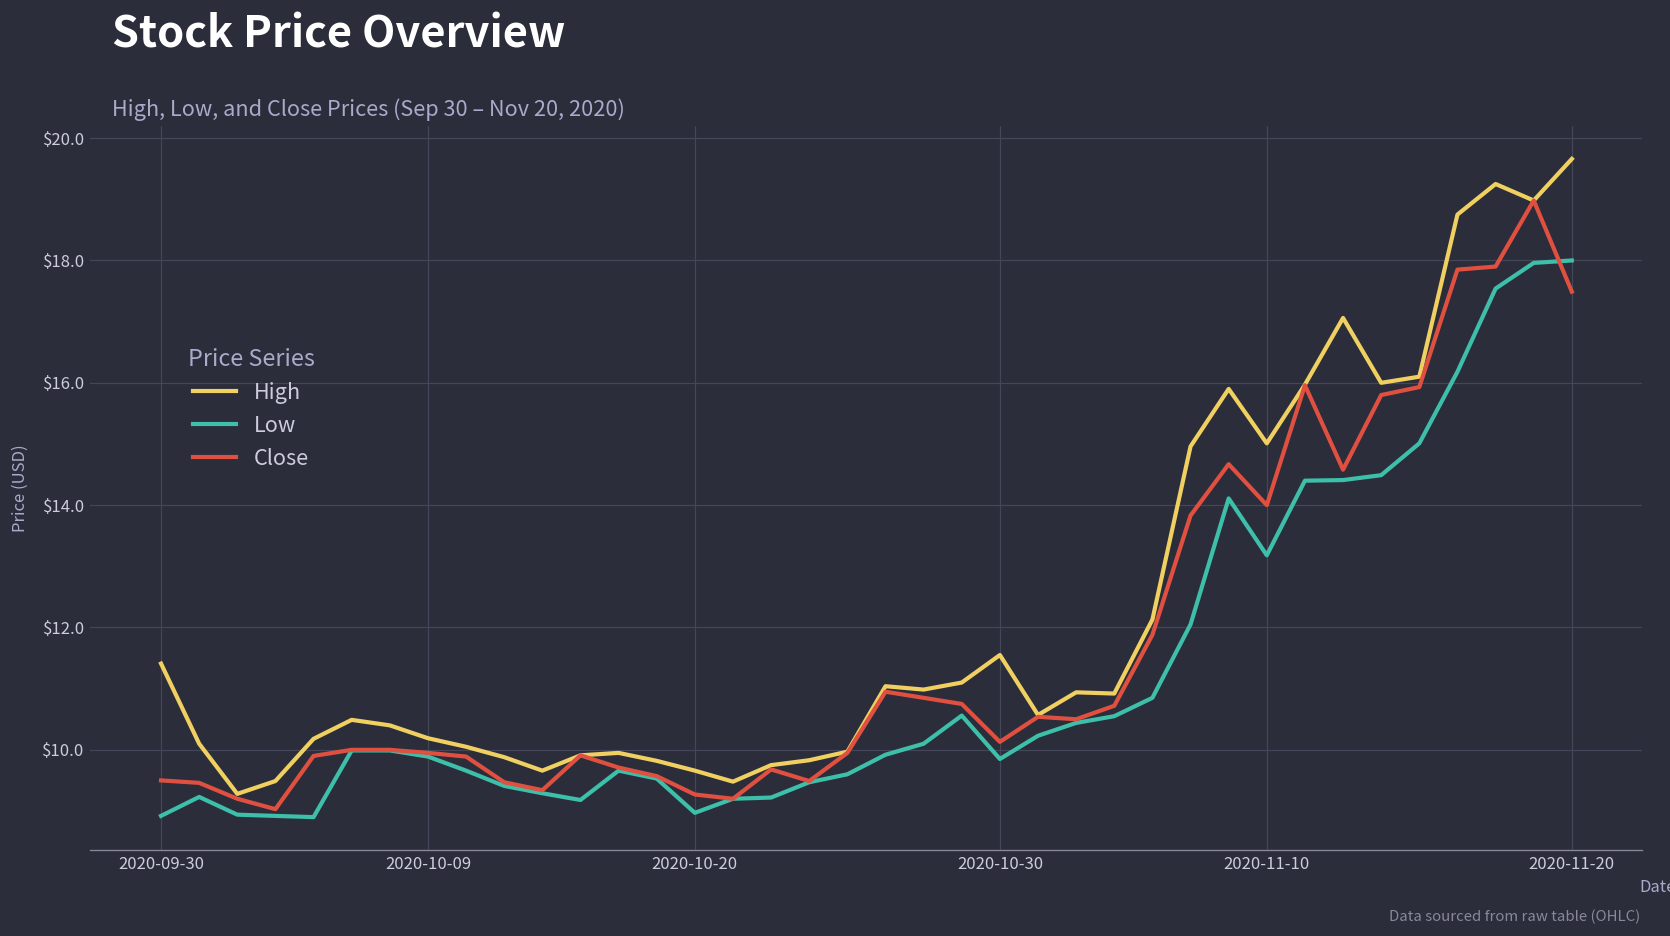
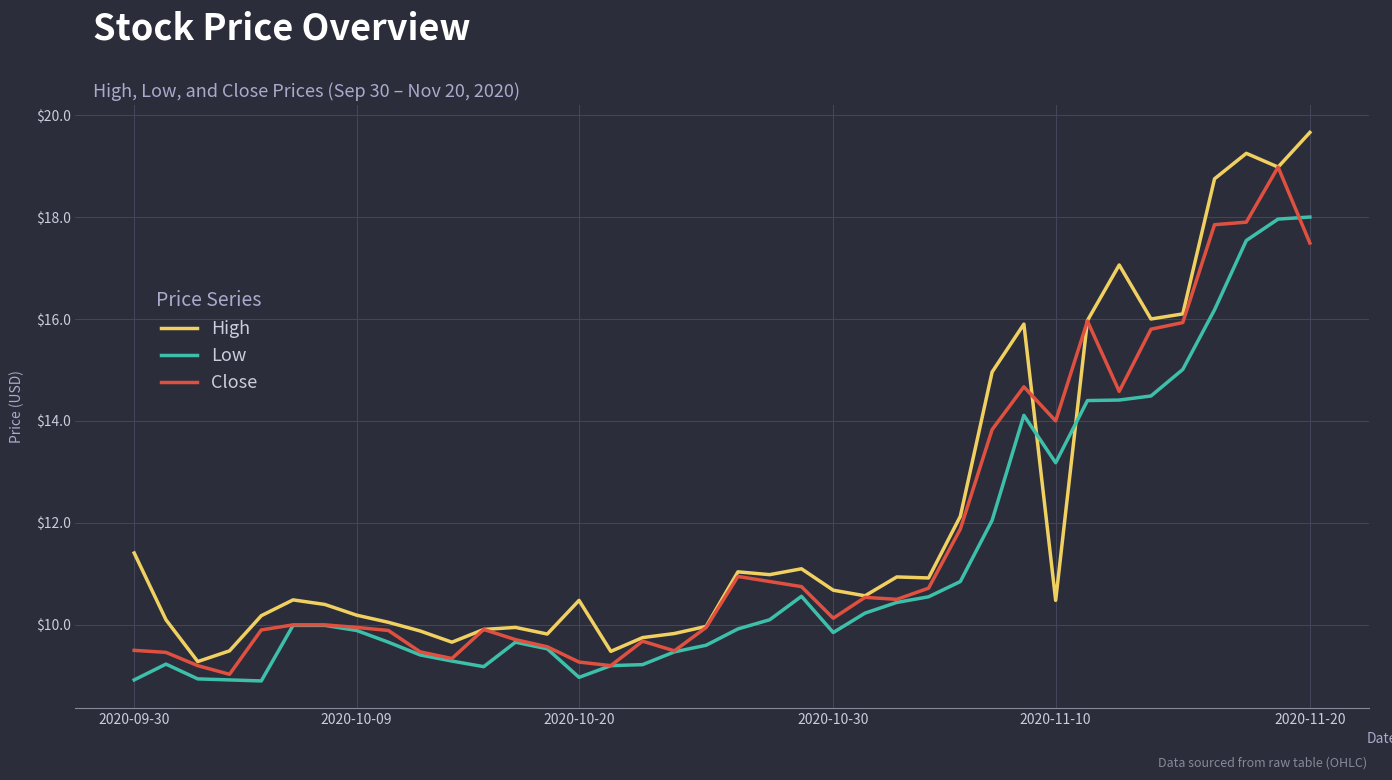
  {
    "High": {
      "2020-09-30": "$11.4",
      "2020-10-09": "$10.2",
-     "2020-10-20": "$9.7",
-     "2020-10-30": "$11.6",
-     "2020-11-10": "$15.0",
+     "2020-10-20": "$10.5",
+     "2020-10-30": "$10.7",
+     "2020-11-10": "$10.5",
      "2020-11-20": "$19.7"
    },
    "Low": {
      "2020-09-30": "$8.9",
      "2020-10-09": "$9.9",
      "2020-10-20": "$9.0",
      "2020-10-30": "$9.9",
      "2020-11-10": "$13.2",
      "2020-11-20": "$18.0"
    },
    "Close": {
      "2020-09-30": "$9.5",
      "2020-10-09": "$10.0",
      "2020-10-20": "$9.3",
      "2020-10-30": "$10.1",
      "2020-11-10": "$14.0",
      "2020-11-20": "$17.5"
    }
  }
